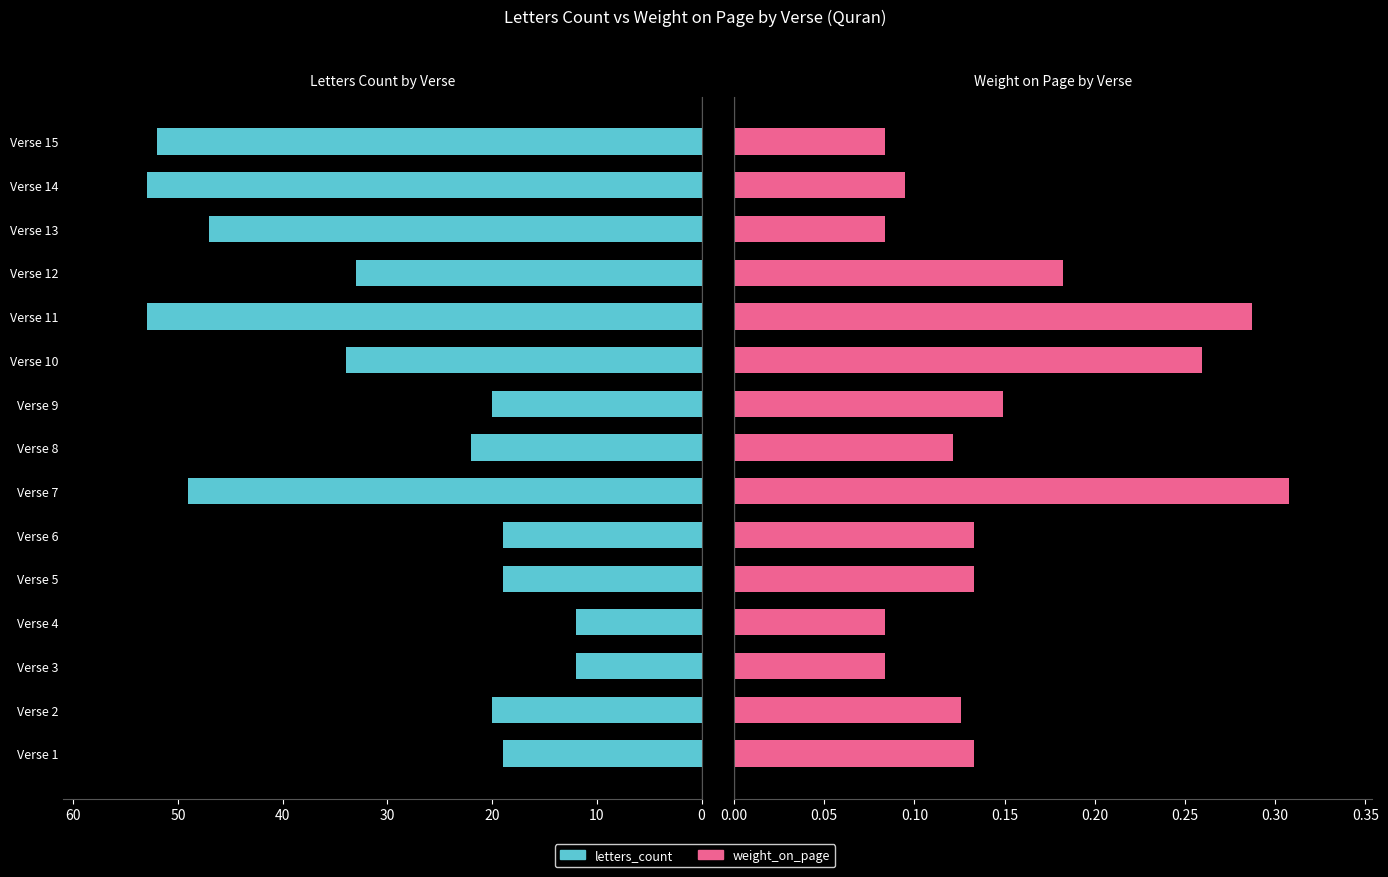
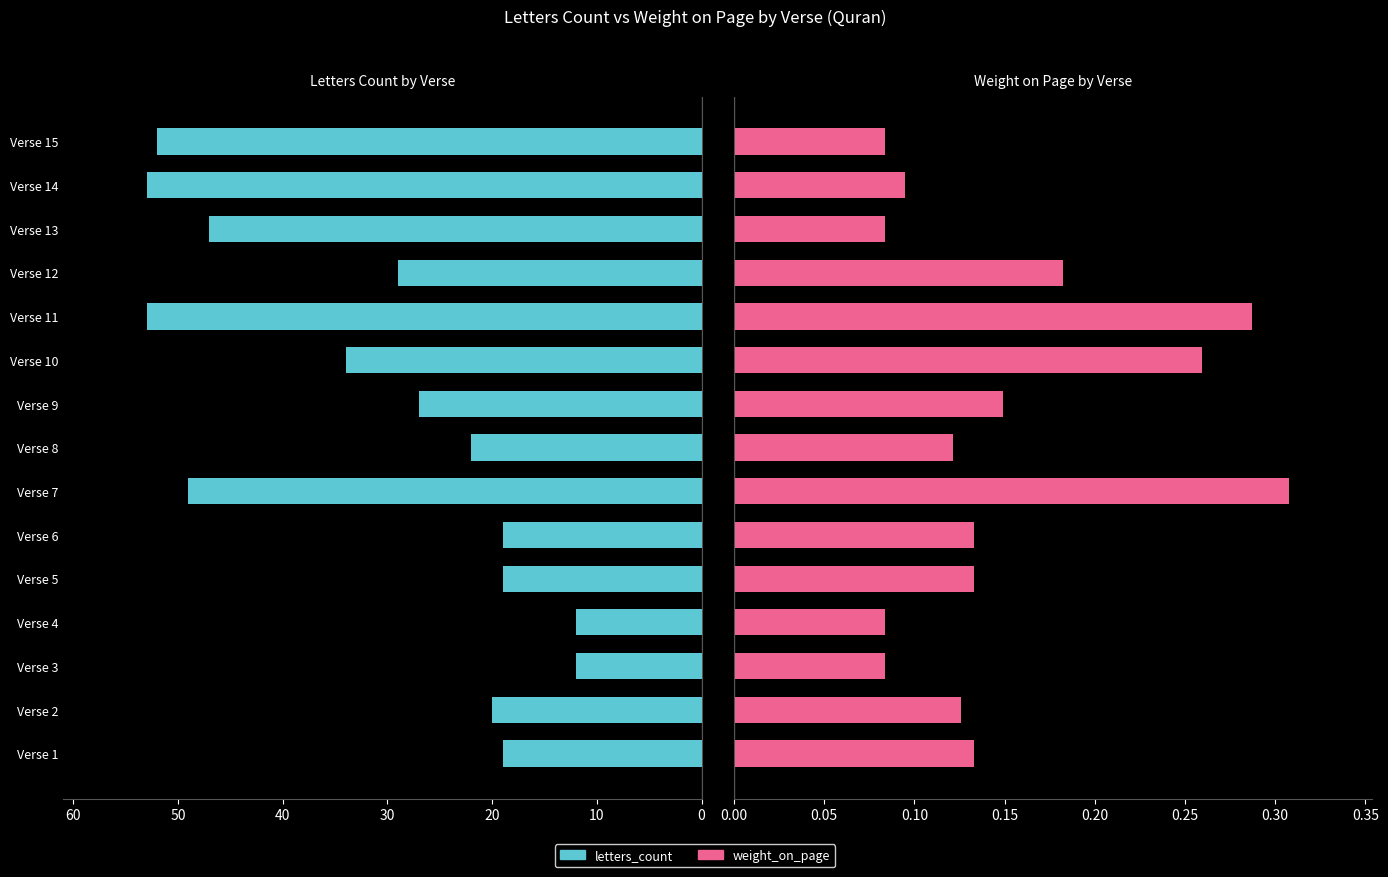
  {
    "Letters Count by Verse": {
      "Verse 15": 52,
      "Verse 14": 53,
      "Verse 13": 47,
-     "Verse 12": 33,
+     "Verse 12": 29,
      "Verse 11": 53,
      "Verse 10": 34,
-     "Verse 9": 20,
+     "Verse 9": 27,
      "Verse 8": 22,
      "Verse 7": 49,
      "Verse 6": 19,
      "Verse 5": 19,
      "Verse 4": 12,
      "Verse 3": 12,
      "Verse 2": 20,
      "Verse 1": 19
    }
  }
